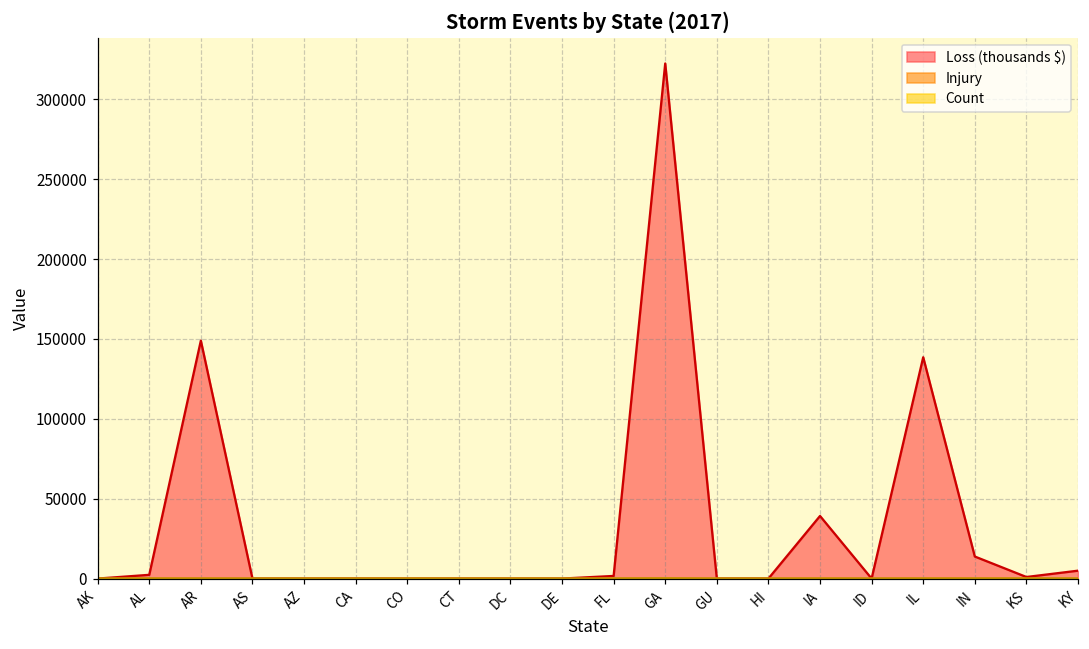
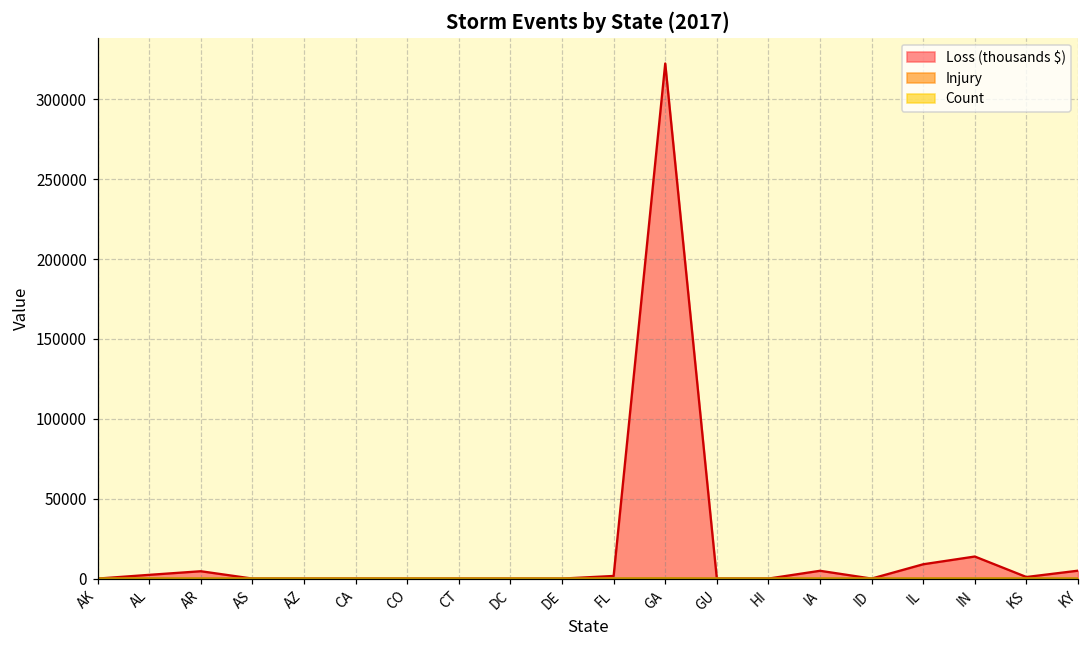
  {
    "Loss (thousands $)": {
      "AL": 2000,
-     "AR": 149000,
+     "AR": 5000,
      "GA": 322000,
-     "IA": 39000,
-     "IL": 139000,
+     "IA": 5000,
+     "IL": 9000,
      "IN": 14000,
      "KY": 5000
    },
    "Count": {
      "AL": 0,
      "AR": 0,
      "GA": 0,
      "IA": 0,
      "IL": 0,
      "IN": 0,
      "KY": 0
    }
  }
